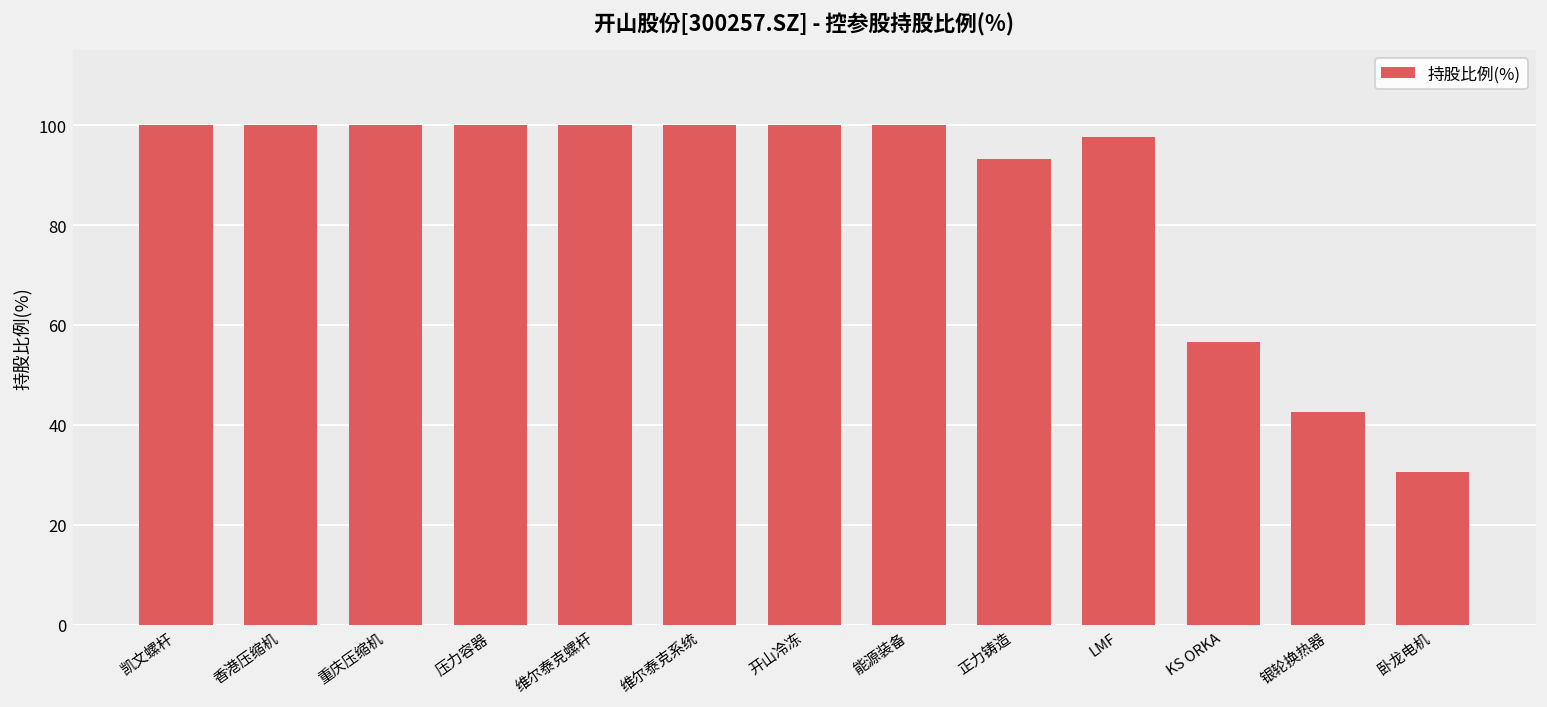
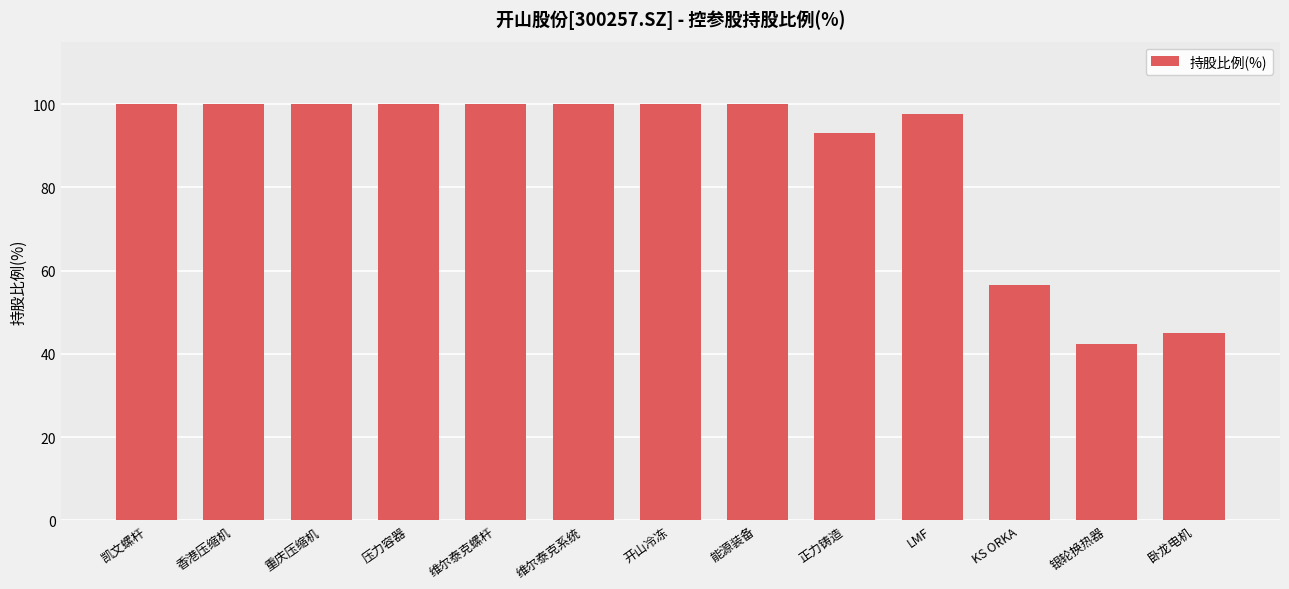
  {
    "凯文螺杆": 100,
    "香港压缩机": 100,
    "重庆压缩机": 100,
    "压力容器": 100,
    "维尔泰克螺杆": 100,
    "维尔泰克系统": 100,
    "开山冷冻": 100,
    "能源装备": 100,
    "正力铸造": 93,
    "LMF": 98,
    "KS ORKA": 57,
    "银轮换热器": 43,
-   "卧龙电机": 31
+   "卧龙电机": 45
  }
